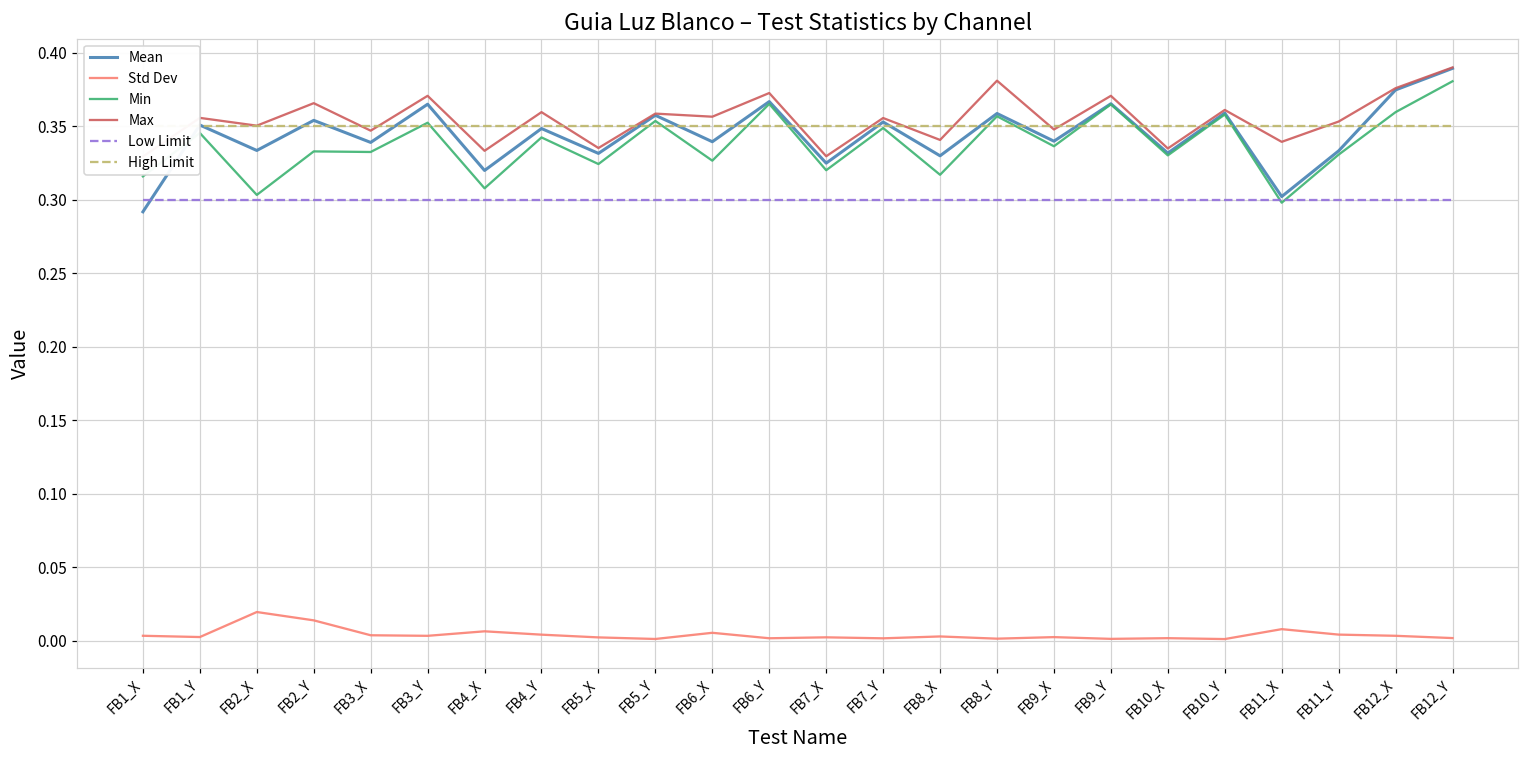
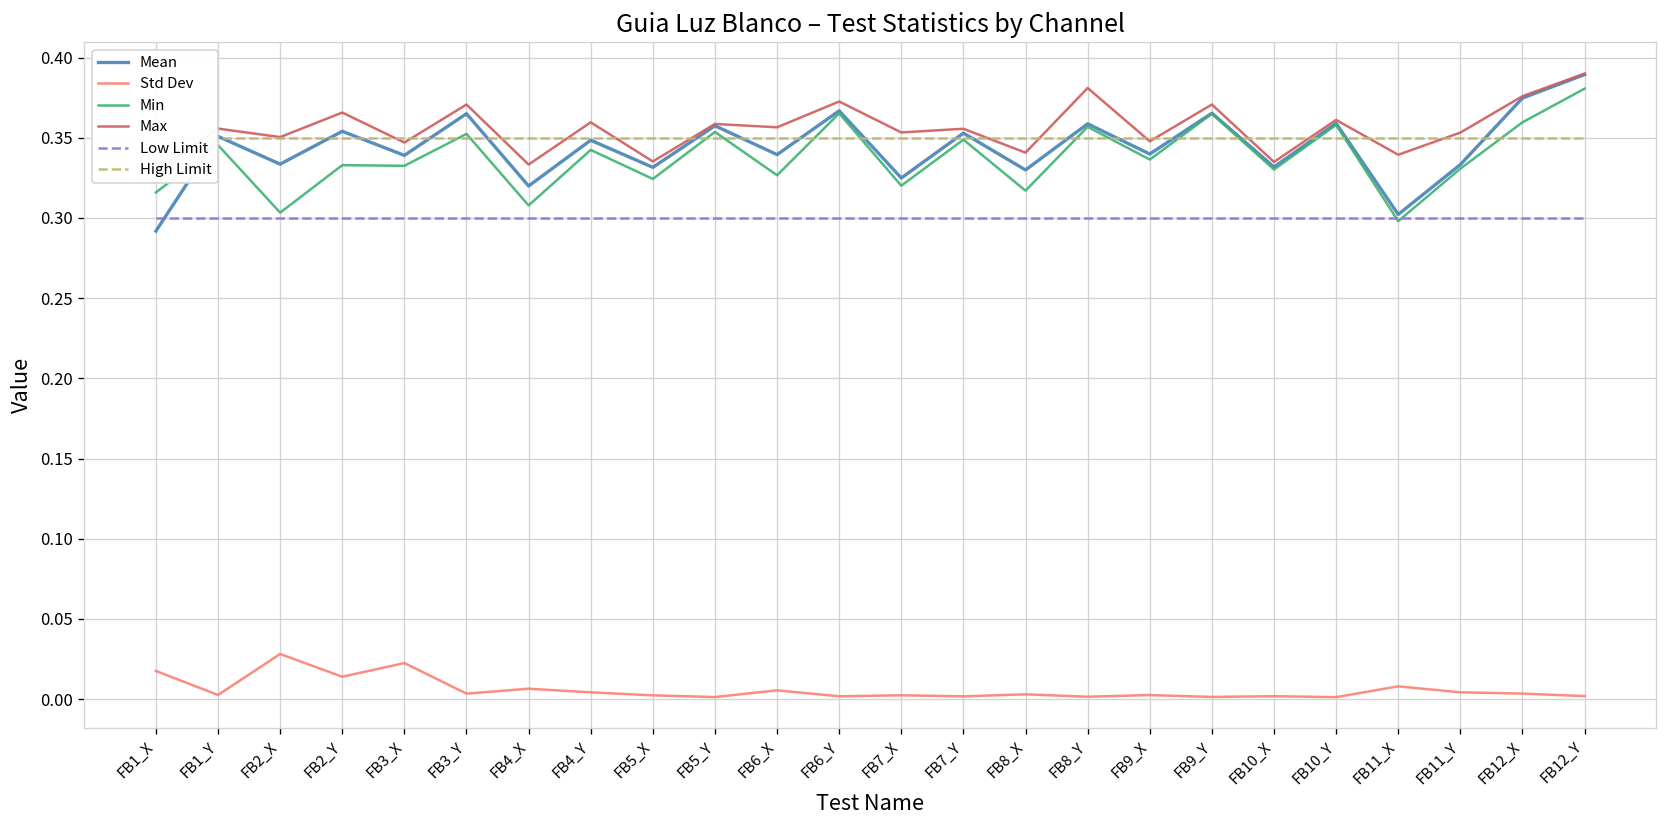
  {
    "Mean": {
      "FB1_X": 0.292,
      "FB2_X": 0.334,
      "FB2_Y": 0.354,
      "FB3_X": 0.339,
      "FB3_Y": 0.365,
      "FB4_X": 0.320,
      "FB5_X": 0.332,
      "FB6_X": 0.339,
      "FB7_X": 0.325,
      "FB7_Y": 0.353,
      "FB8_X": 0.330,
      "FB9_X": 0.340,
      "FB11_X": 0.302,
      "FB11_Y": 0.333
    },
    "Std Dev": {
-     "FB1_X": 0.003,
+     "FB1_X": 0.018,
      "FB1_Y": 0.003,
-     "FB2_X": 0.020,
+     "FB2_X": 0.028,
      "FB2_Y": 0.014,
-     "FB3_X": 0.004,
+     "FB3_X": 0.022,
      "FB3_Y": 0.003,
      "FB4_X": 0.006,
      "FB4_Y": 0.004,
      "FB5_X": 0.002,
      "FB5_Y": 0.001,
      "FB6_X": 0.005,
      "FB6_Y": 0.002,
      "FB7_X": 0.002,
      "FB7_Y": 0.002,
      "FB8_X": 0.003,
      "FB8_Y": 0.001,
      "FB9_X": 0.003,
      "FB9_Y": 0.001,
      "FB10_X": 0.002,
      "FB10_Y": 0.001,
      "FB11_X": 0.008,
      "FB11_Y": 0.004,
      "FB12_X": 0.003,
      "FB12_Y": 0.002
    },
    "Min": {
      "FB1_Y": 0.345,
      "FB2_X": 0.303,
      "FB2_Y": 0.333,
      "FB3_X": 0.333,
      "FB3_Y": 0.352,
      "FB4_X": 0.308,
      "FB4_Y": 0.342,
      "FB5_X": 0.324,
      "FB5_Y": 0.354,
      "FB6_X": 0.327,
      "FB7_X": 0.320,
      "FB8_X": 0.317,
      "FB9_X": 0.336,
      "FB11_X": 0.298,
      "FB11_Y": 0.331,
      "FB12_X": 0.360,
      "FB12_Y": 0.381
    },
    "Max": {
      "FB1_Y": 0.356,
      "FB2_Y": 0.366,
      "FB3_X": 0.347,
      "FB3_Y": 0.371,
      "FB4_X": 0.333,
      "FB4_Y": 0.360,
      "FB5_X": 0.335,
      "FB6_X": 0.357,
      "FB6_Y": 0.373,
-     "FB7_X": 0.330,
+     "FB7_X": 0.353,
      "FB7_Y": 0.356,
      "FB8_X": 0.341,
      "FB8_Y": 0.381,
      "FB9_X": 0.348,
      "FB9_Y": 0.371,
      "FB10_X": 0.335,
      "FB10_Y": 0.361,
      "FB11_X": 0.339,
      "FB11_Y": 0.353
    },
    "Low Limit": {
      "FB1_X": 0.300,
      "FB1_Y": 0.300,
      "FB2_X": 0.300,
      "FB2_Y": 0.300,
      "FB3_X": 0.300,
      "FB3_Y": 0.300,
      "FB4_X": 0.300,
      "FB4_Y": 0.300,
      "FB5_X": 0.300,
      "FB5_Y": 0.300,
      "FB6_X": 0.300,
      "FB6_Y": 0.300,
      "FB7_X": 0.300,
      "FB7_Y": 0.300,
      "FB8_X": 0.300,
      "FB8_Y": 0.300,
      "FB9_X": 0.300,
      "FB9_Y": 0.300,
      "FB10_X": 0.300,
      "FB10_Y": 0.300,
      "FB11_X": 0.300,
      "FB11_Y": 0.300,
      "FB12_X": 0.300,
      "FB12_Y": 0.300
    },
    "High Limit": {
      "FB2_Y": 0.350,
      "FB3_X": 0.350,
      "FB3_Y": 0.350,
      "FB4_X": 0.350,
      "FB5_X": 0.350,
      "FB5_Y": 0.350,
      "FB6_X": 0.350,
      "FB6_Y": 0.350,
      "FB7_X": 0.350,
      "FB8_X": 0.350,
      "FB8_Y": 0.350,
      "FB9_X": 0.350,
      "FB9_Y": 0.350,
      "FB10_X": 0.350,
      "FB10_Y": 0.350,
      "FB11_X": 0.350,
      "FB11_Y": 0.350,
      "FB12_X": 0.350,
      "FB12_Y": 0.350
    }
  }
